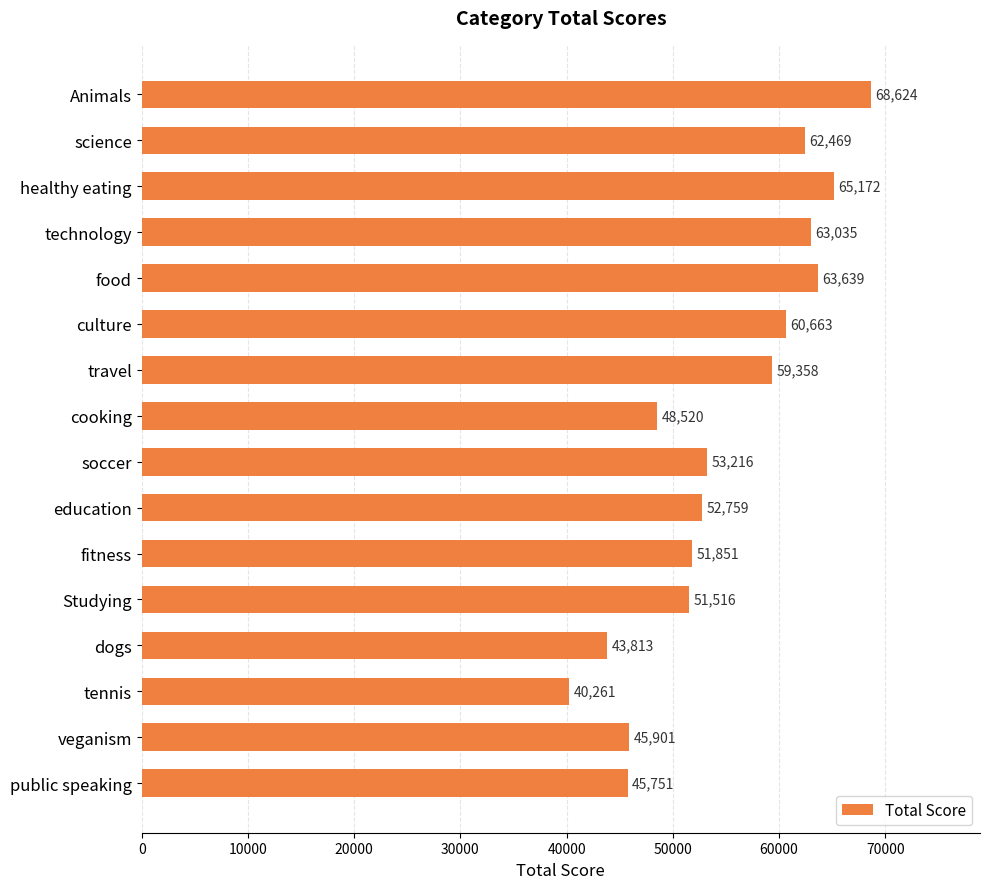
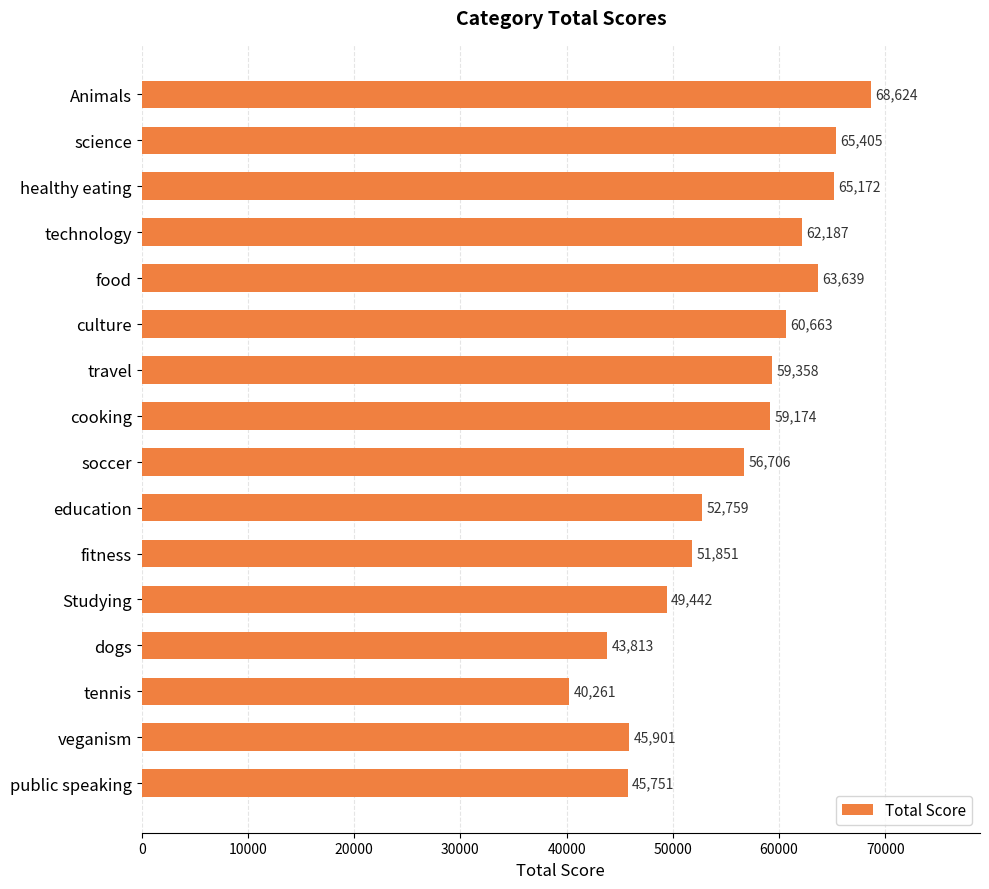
  {
    "Animals": "68,624",
-   "science": "62,469",
+   "science": "65,405",
    "healthy eating": "65,172",
-   "technology": "63,035",
+   "technology": "62,187",
    "food": "63,639",
    "culture": "60,663",
    "travel": "59,358",
-   "cooking": "48,520",
-   "soccer": "53,216",
+   "cooking": "59,174",
+   "soccer": "56,706",
    "education": "52,759",
    "fitness": "51,851",
-   "Studying": "51,516",
+   "Studying": "49,442",
    "dogs": "43,813",
    "tennis": "40,261",
    "veganism": "45,901",
    "public speaking": "45,751"
  }
